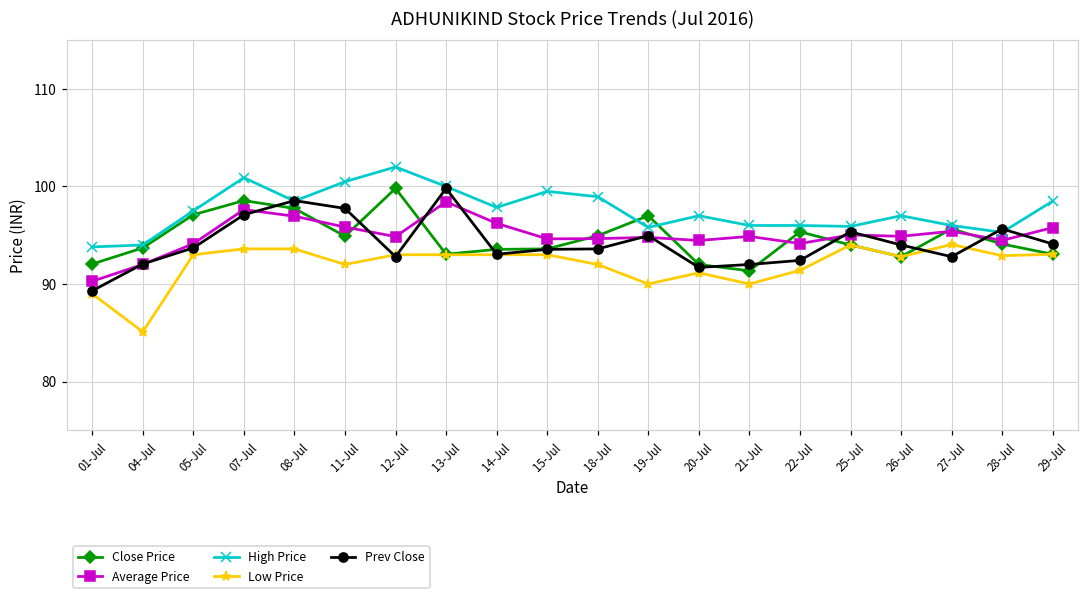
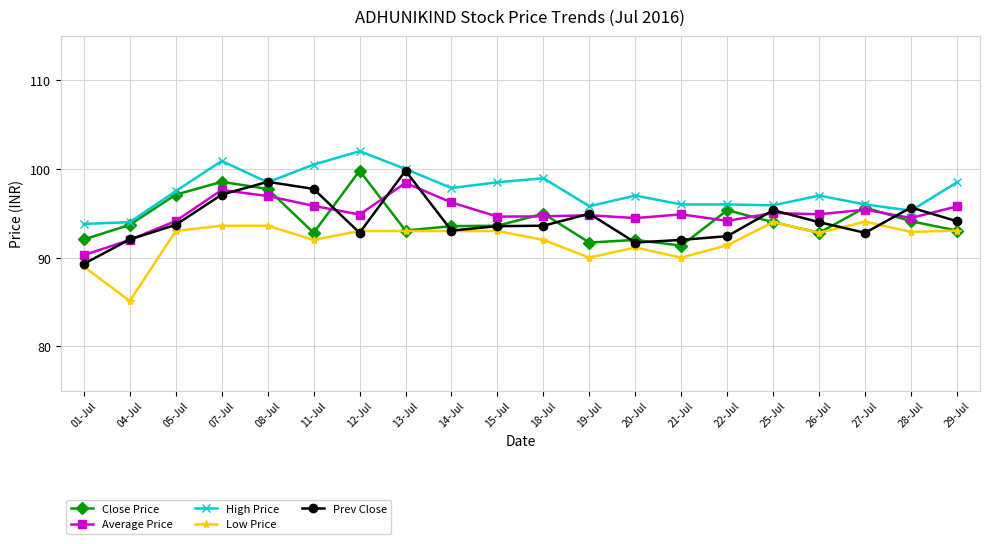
  {
    "Close Price": {
      "01-Jul": 92,
      "04-Jul": 94,
      "05-Jul": 97,
      "07-Jul": 99,
      "08-Jul": 98,
-     "11-Jul": 95,
+     "11-Jul": 93,
      "12-Jul": 100,
      "14-Jul": 94,
      "18-Jul": 95,
-     "19-Jul": 97,
+     "19-Jul": 92,
      "20-Jul": 92,
      "21-Jul": 91,
      "22-Jul": 95,
      "28-Jul": 94
    },
    "Average Price": {
      "01-Jul": 90,
      "05-Jul": 94,
      "07-Jul": 98,
      "08-Jul": 97,
      "11-Jul": 96,
      "12-Jul": 95,
      "13-Jul": 98,
      "14-Jul": 96,
      "15-Jul": 95,
      "18-Jul": 95,
      "20-Jul": 94,
      "21-Jul": 95,
      "22-Jul": 94,
      "25-Jul": 95,
      "26-Jul": 95,
      "28-Jul": 94,
      "29-Jul": 96
    },
    "High Price": {
      "01-Jul": 94,
      "04-Jul": 94,
      "05-Jul": 98,
      "07-Jul": 101,
      "11-Jul": 100,
      "12-Jul": 102,
      "14-Jul": 98,
-     "15-Jul": 100,
+     "15-Jul": 99,
      "18-Jul": 99,
      "19-Jul": 96,
      "20-Jul": 97,
      "21-Jul": 96,
      "22-Jul": 96,
      "25-Jul": 96,
      "26-Jul": 97,
      "27-Jul": 96,
      "28-Jul": 95,
      "29-Jul": 99
    },
    "Low Price": {
      "01-Jul": 89,
      "04-Jul": 85,
      "05-Jul": 93,
      "07-Jul": 94,
      "08-Jul": 94,
      "11-Jul": 92,
      "15-Jul": 93,
      "18-Jul": 92,
      "19-Jul": 90,
      "20-Jul": 91,
      "21-Jul": 90,
      "22-Jul": 91,
      "27-Jul": 94,
      "28-Jul": 93
    },
    "Prev Close": {
      "01-Jul": 89,
      "05-Jul": 94,
      "07-Jul": 97,
      "11-Jul": 98,
      "18-Jul": 94,
      "20-Jul": 92,
      "21-Jul": 92,
      "22-Jul": 92,
      "25-Jul": 95,
      "26-Jul": 94,
      "27-Jul": 93,
      "28-Jul": 96,
      "29-Jul": 94
    }
  }
